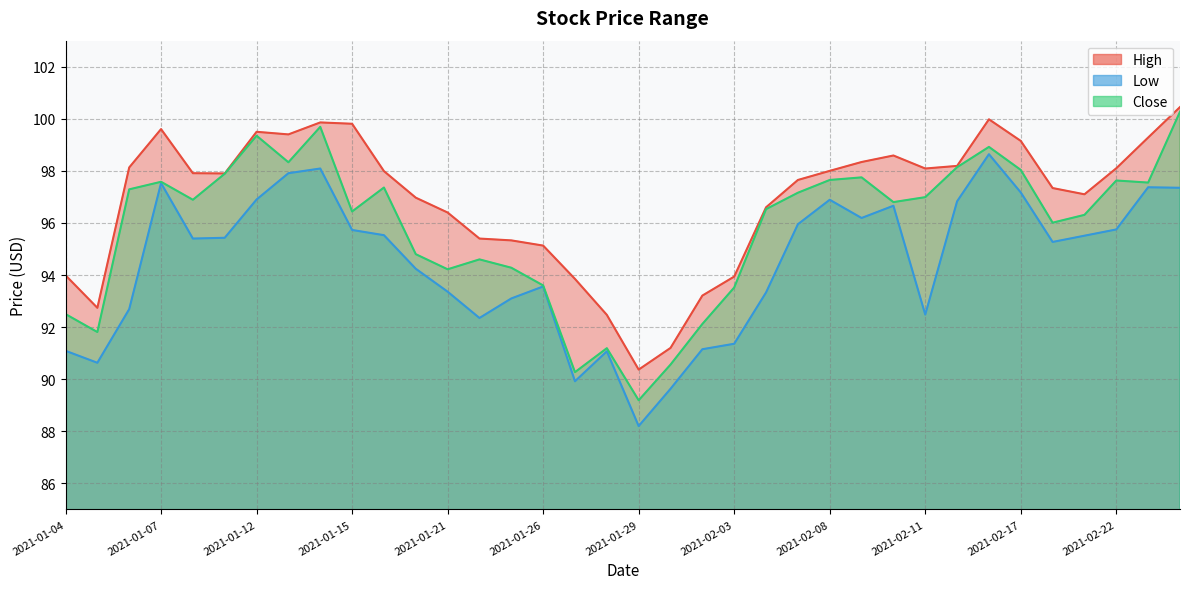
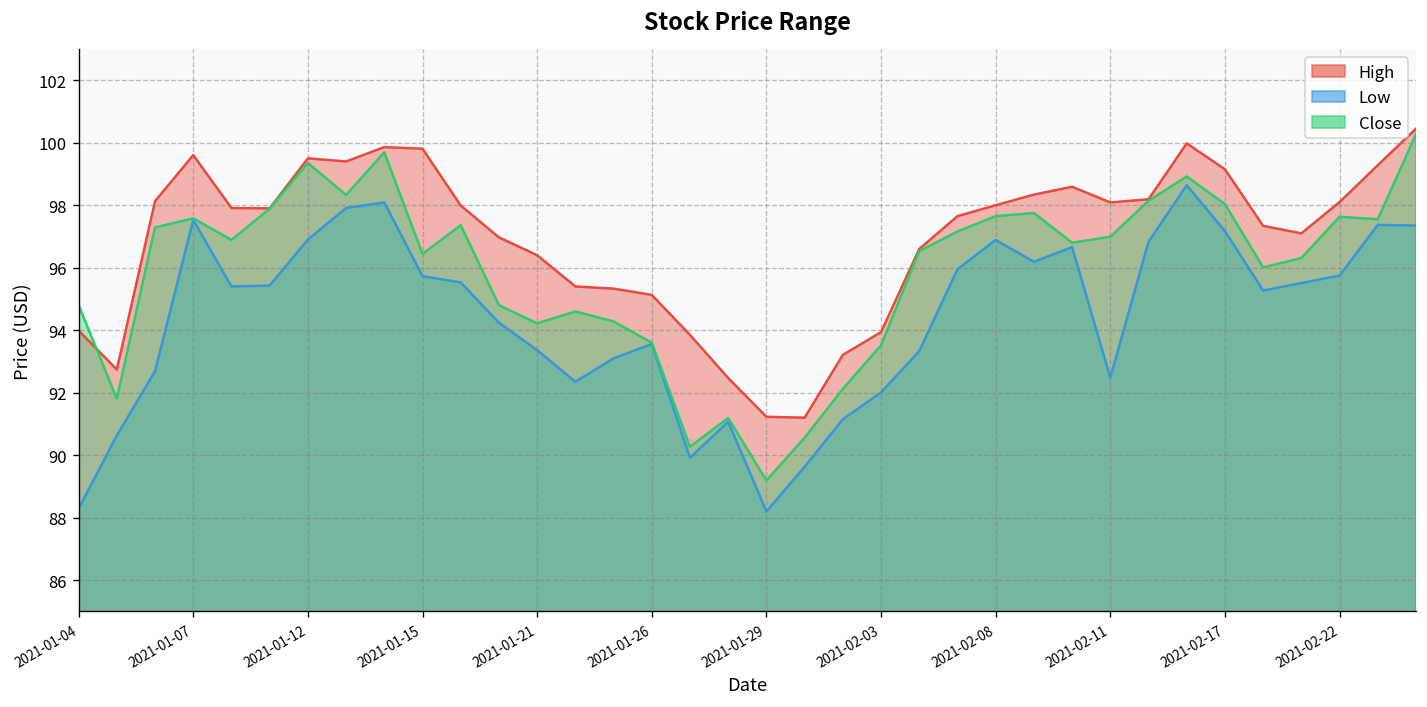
  {
    "High": {
      "2021-01-04": 94.0,
      "2021-01-07": 99.6,
      "2021-01-12": 99.5,
      "2021-01-15": 99.8,
      "2021-01-21": 96.4,
      "2021-01-26": 95.1,
-     "2021-01-29": 90.4,
+     "2021-01-29": 91.2,
      "2021-02-03": 93.9,
      "2021-02-08": 98.0,
      "2021-02-11": 98.1,
      "2021-02-17": 99.2,
      "2021-02-22": 98.1
    },
    "Low": {
-     "2021-01-04": 91.1,
+     "2021-01-04": 88.3,
      "2021-01-12": 96.9,
      "2021-01-15": 95.7,
      "2021-01-21": 93.4,
      "2021-01-29": 88.2,
-     "2021-02-03": 91.4,
+     "2021-02-03": 92.0,
      "2021-02-08": 96.9,
      "2021-02-11": 92.5,
      "2021-02-17": 97.2,
      "2021-02-22": 95.8
    },
    "Close": {
-     "2021-01-04": 92.5,
+     "2021-01-04": 94.8,
      "2021-01-12": 99.3,
      "2021-01-15": 96.4,
      "2021-01-21": 94.2,
      "2021-01-29": 89.2,
      "2021-02-03": 93.5,
      "2021-02-08": 97.7,
      "2021-02-11": 97.0,
      "2021-02-17": 98.0,
      "2021-02-22": 97.6
    }
  }
